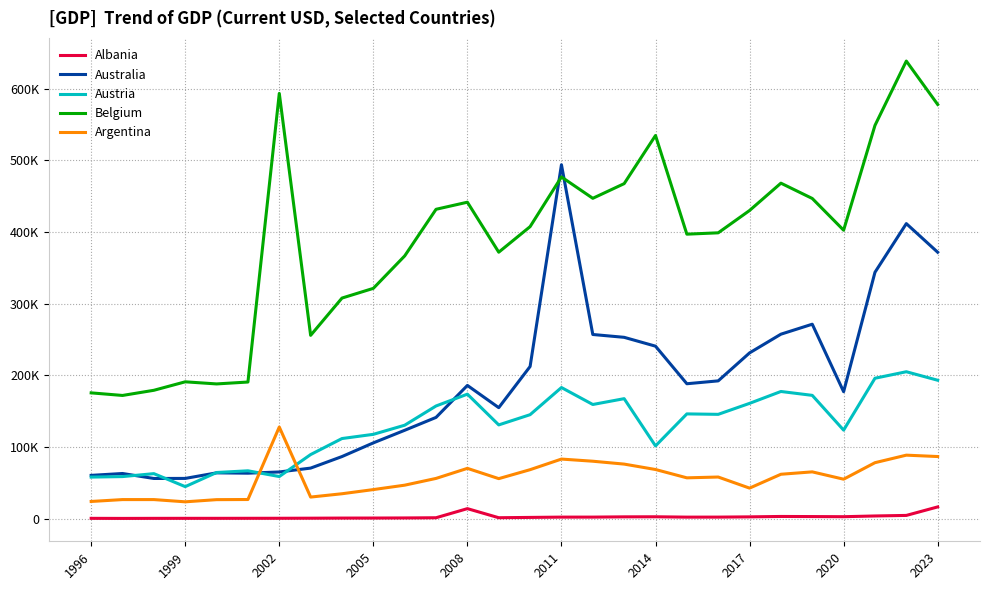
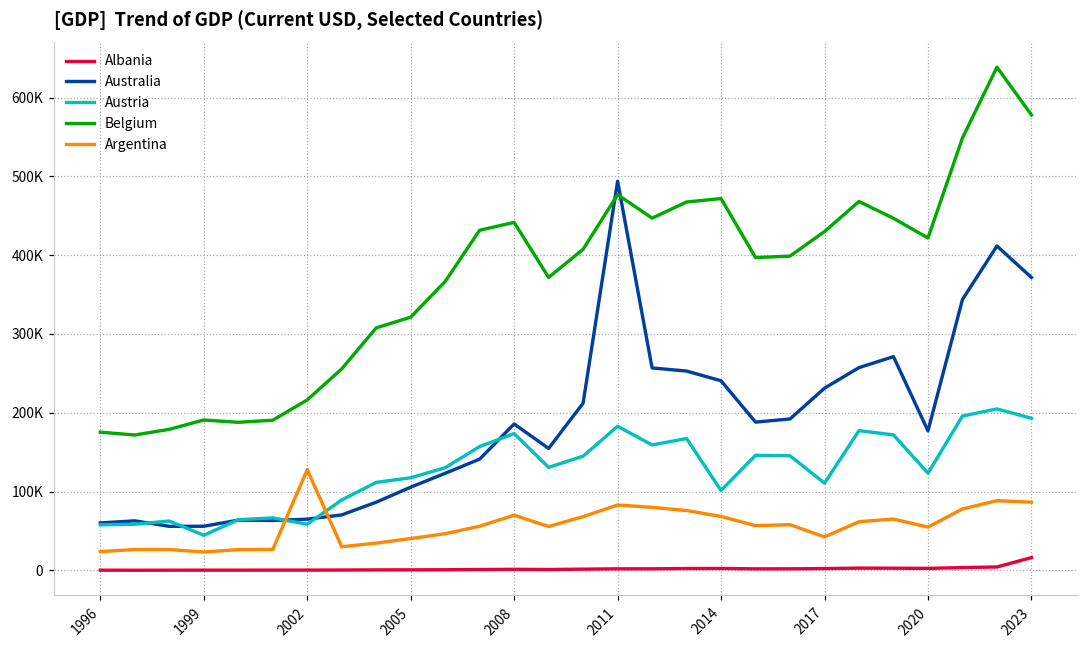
  {
    "Albania": {
      "1996": 0,
      "1999": 0,
      "2002": 0,
      "2005": 0,
-     "2008": 10000,
+     "2008": 0,
      "2011": 0,
      "2014": 0,
      "2017": 0,
      "2020": 0,
      "2023": 20000
    },
    "Australia": {
      "1999": 60000,
      "2002": 60000,
      "2005": 110000,
      "2008": 190000,
      "2011": 490000,
      "2014": 240000,
      "2017": 230000,
      "2020": 180000,
      "2023": 370000
    },
    "Austria": {
      "1999": 40000,
      "2002": 60000,
      "2005": 120000,
      "2008": 170000,
      "2011": 180000,
      "2014": 100000,
-     "2017": 160000,
+     "2017": 110000,
      "2020": 120000,
      "2023": 190000
    },
    "Belgium": {
      "1996": 180000,
      "1999": 190000,
-     "2002": 590000,
+     "2002": 220000,
      "2005": 320000,
      "2008": 440000,
      "2011": 480000,
-     "2014": 530000,
+     "2014": 470000,
      "2017": 430000,
-     "2020": 400000,
+     "2020": 420000,
      "2023": 580000
    },
    "Argentina": {
      "1996": 20000,
      "1999": 20000,
      "2002": 130000,
      "2005": 40000,
      "2008": 70000,
      "2011": 80000,
      "2014": 70000,
      "2017": 40000,
      "2020": 50000,
      "2023": 90000
    }
  }
